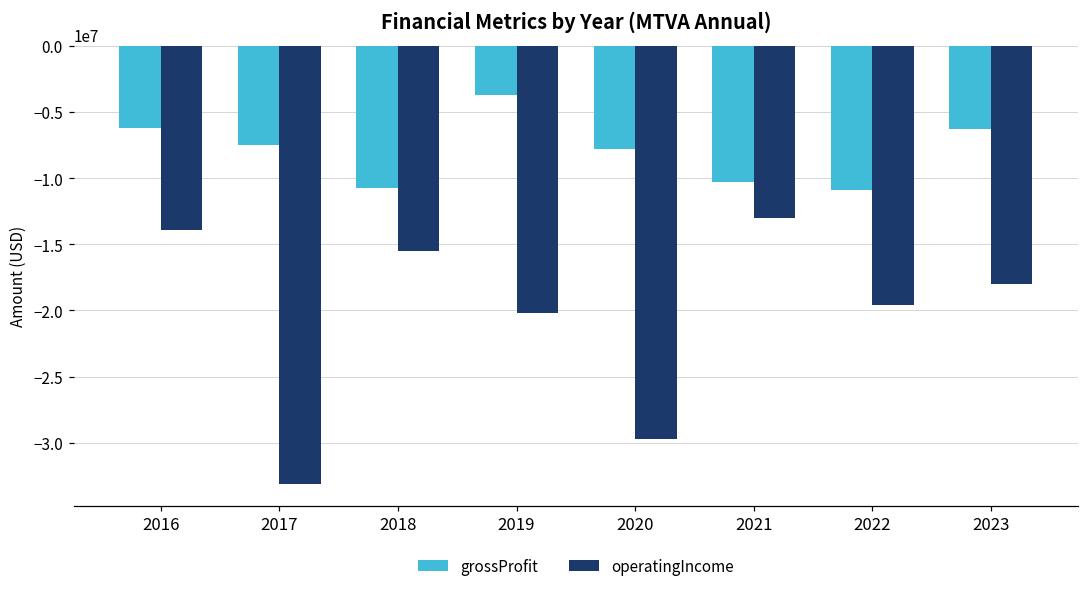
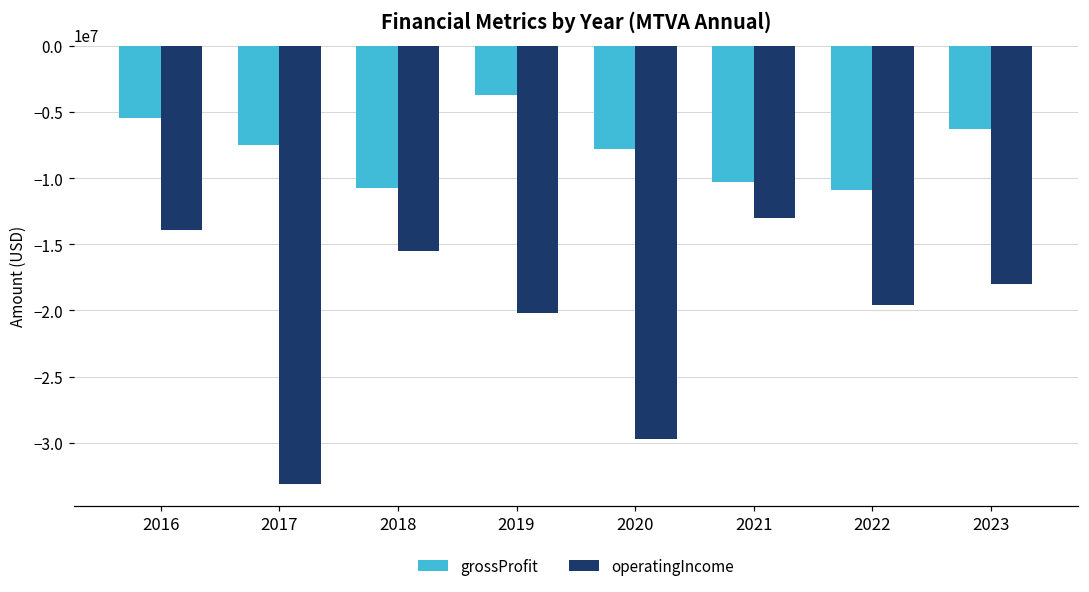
  {
    "grossProfit": {
-     "2016": -6200000,
+     "2016": -5500000,
      "2017": -7500000,
      "2018": -10700000,
      "2019": -3700000,
      "2020": -7800000,
      "2021": -10300000,
      "2022": -10900000,
      "2023": -6300000
    },
    "operatingIncome": {
      "2016": -13900000,
      "2017": -33100000,
      "2018": -15500000,
      "2019": -20200000,
      "2020": -29700000,
      "2021": -13000000,
      "2022": -19600000,
      "2023": -18000000
    }
  }
